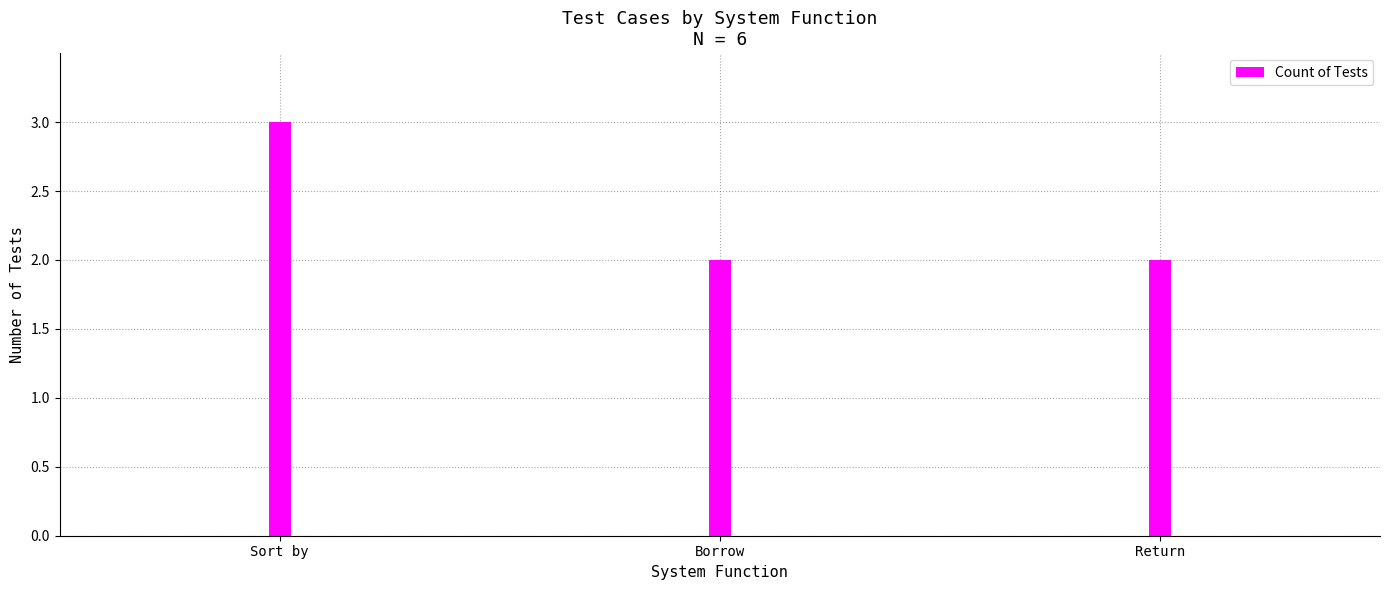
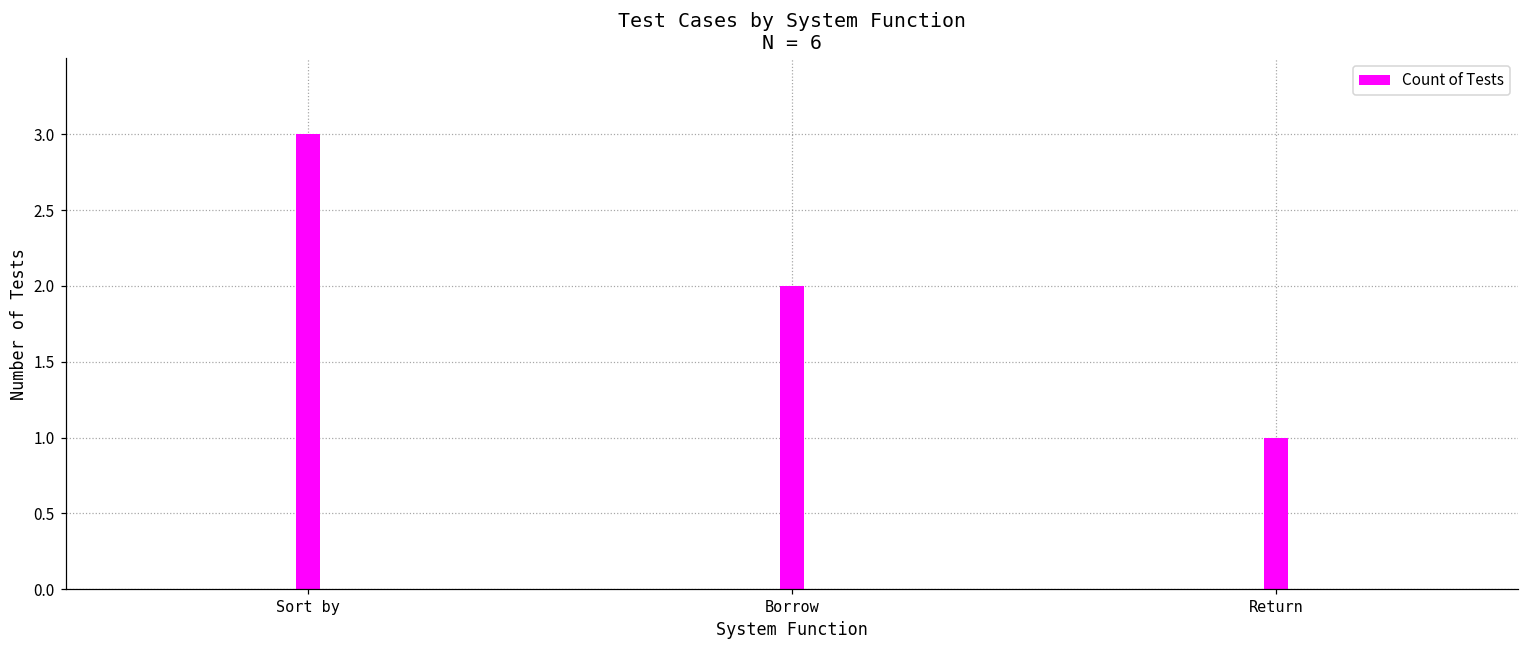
  {
    "Sort by": 3,
    "Borrow": 2,
-   "Return": 2
+   "Return": 1
  }
